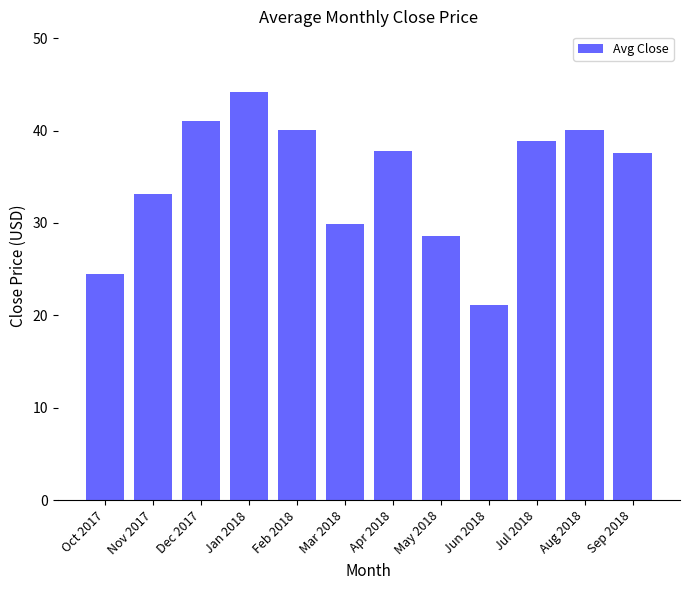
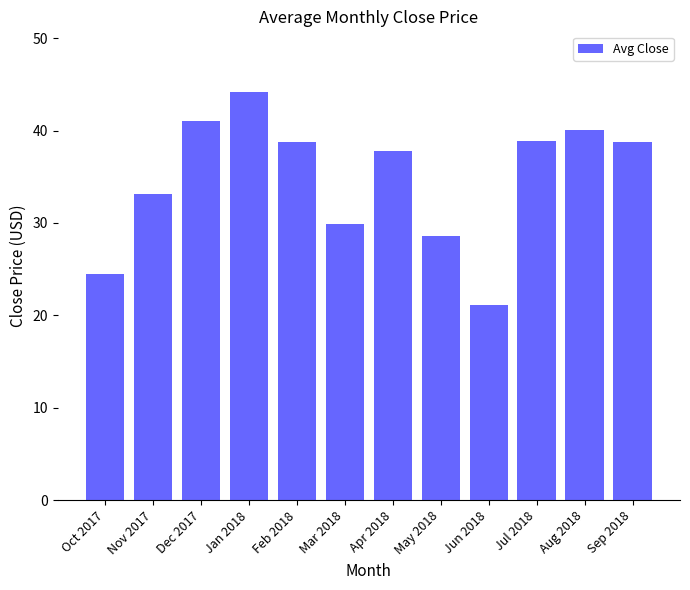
  {
    "Oct 2017": 25,
    "Nov 2017": 33,
    "Dec 2017": 41,
    "Jan 2018": 44,
-   "Feb 2018": 40,
+   "Feb 2018": 39,
    "Mar 2018": 30,
    "Apr 2018": 38,
    "May 2018": 29,
    "Jun 2018": 21,
    "Jul 2018": 39,
    "Aug 2018": 40,
-   "Sep 2018": 38
+   "Sep 2018": 39
  }
